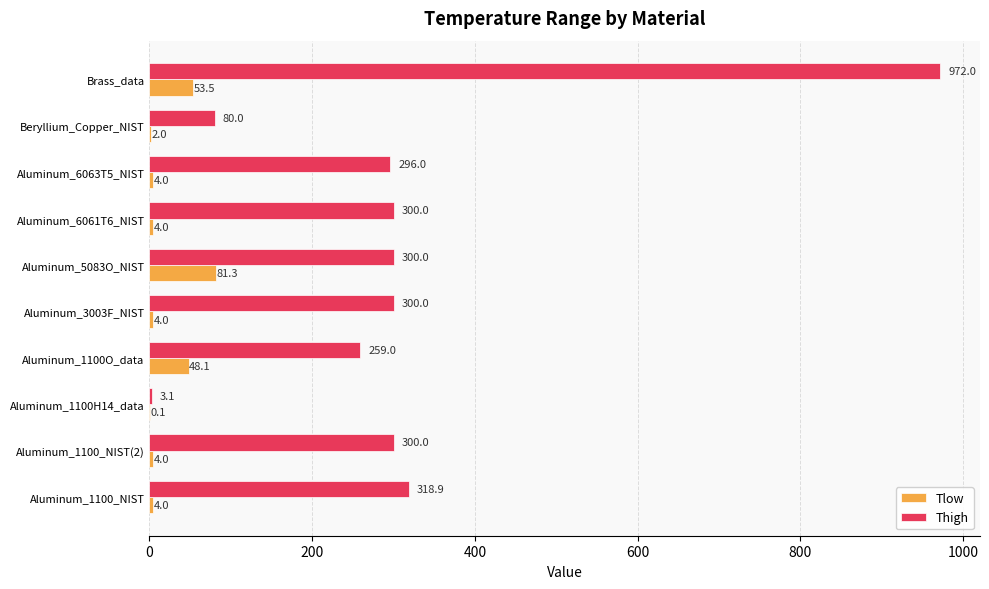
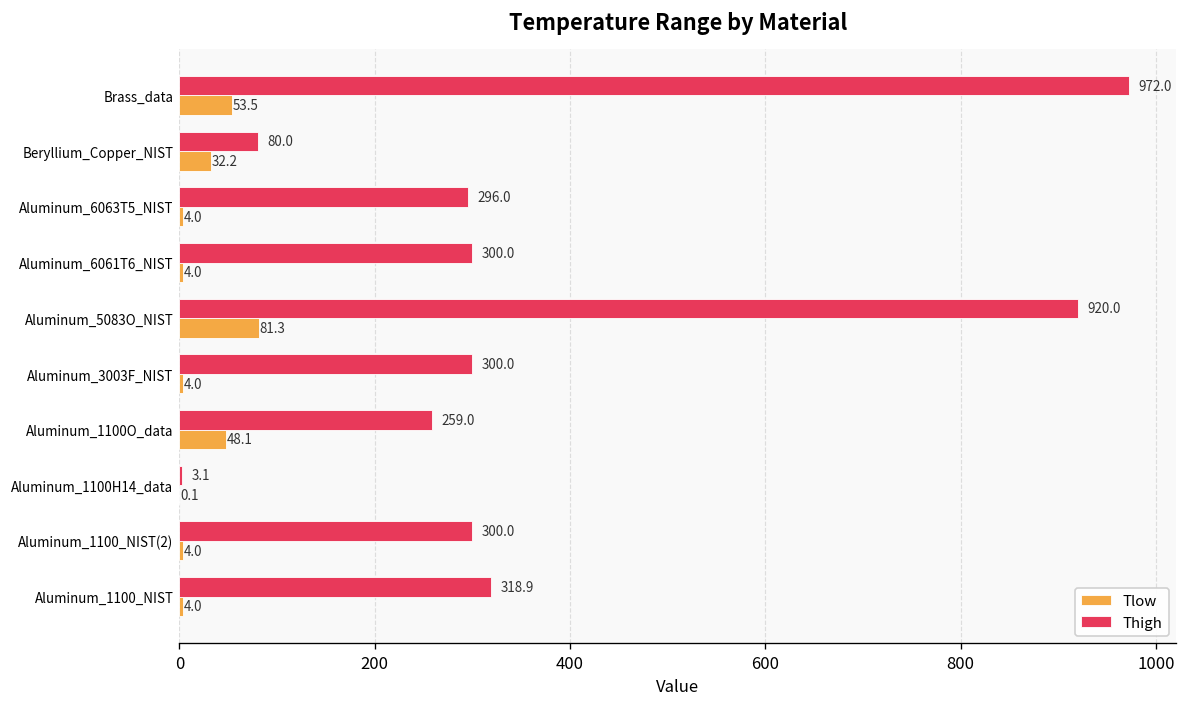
  {
    "Tlow": {
      "Brass_data": 53.5,
-     "Beryllium_Copper_NIST": 2.0,
+     "Beryllium_Copper_NIST": 32.2,
      "Aluminum_6063T5_NIST": 4.0,
      "Aluminum_6061T6_NIST": 4.0,
      "Aluminum_5083O_NIST": 81.3,
      "Aluminum_3003F_NIST": 4.0,
      "Aluminum_1100O_data": 48.1,
      "Aluminum_1100H14_data": 0.1,
      "Aluminum_1100_NIST(2)": 4.0,
      "Aluminum_1100_NIST": 4.0
    },
    "Thigh": {
      "Brass_data": 972.0,
      "Beryllium_Copper_NIST": 80.0,
      "Aluminum_6063T5_NIST": 296.0,
      "Aluminum_6061T6_NIST": 300.0,
-     "Aluminum_5083O_NIST": 300.0,
+     "Aluminum_5083O_NIST": 920.0,
      "Aluminum_3003F_NIST": 300.0,
      "Aluminum_1100O_data": 259.0,
      "Aluminum_1100H14_data": 3.1,
      "Aluminum_1100_NIST(2)": 300.0,
      "Aluminum_1100_NIST": 318.9
    }
  }
